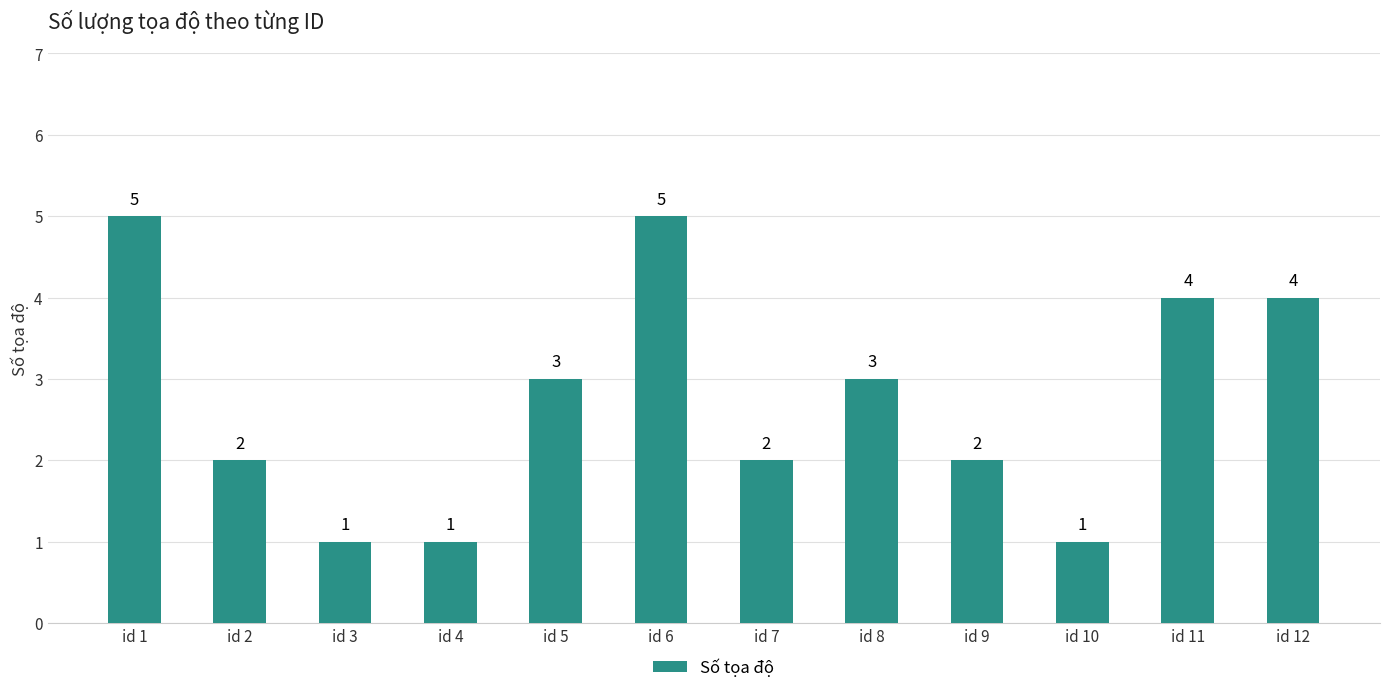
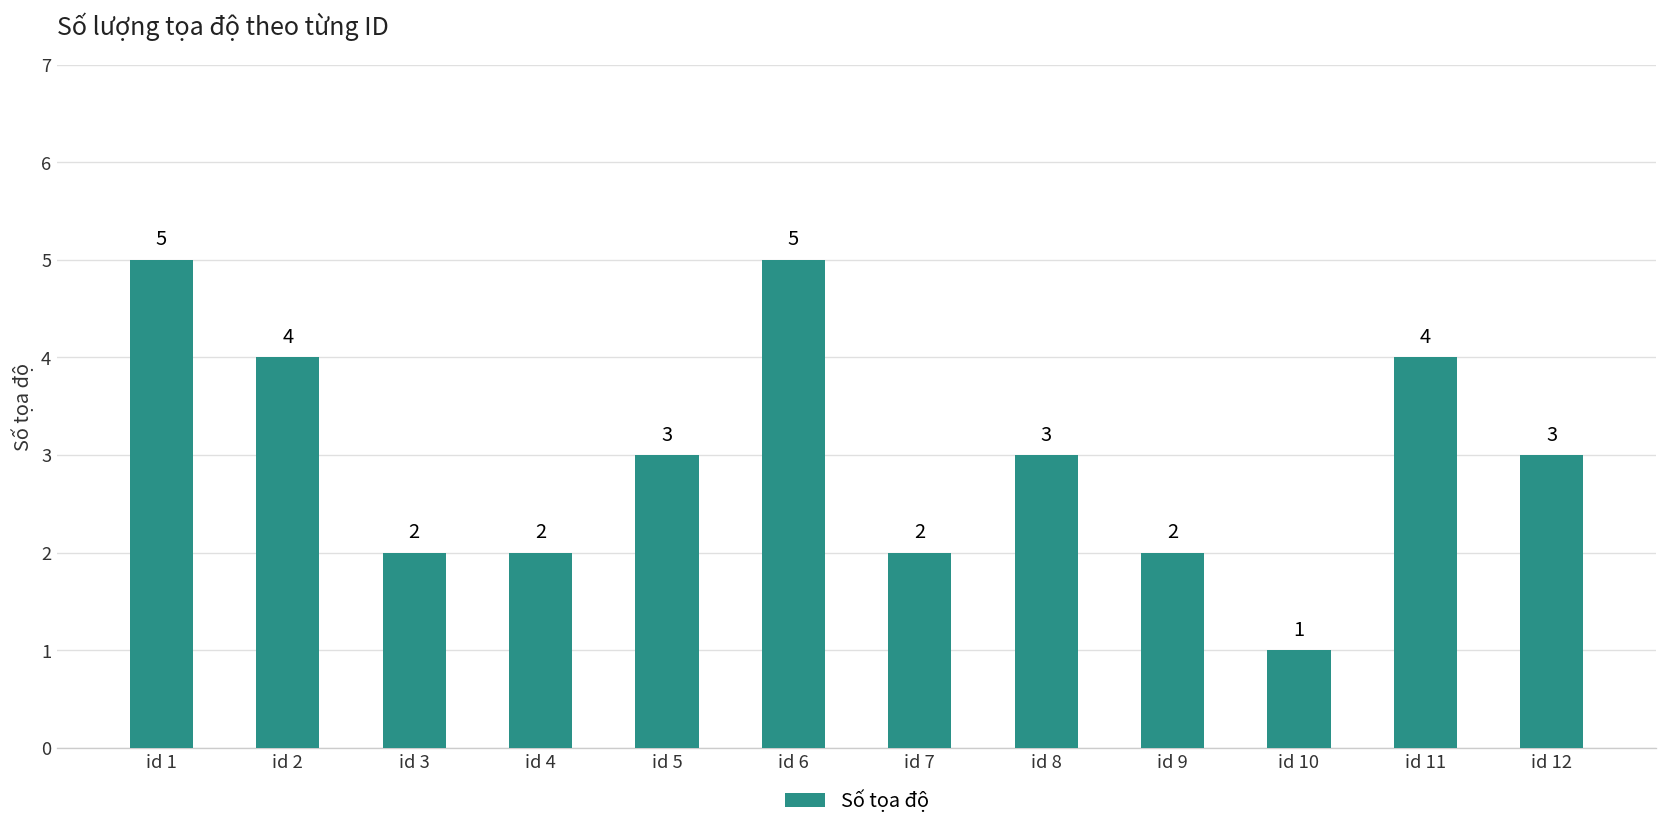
  {
    "id 1": 5,
-   "id 2": 2,
-   "id 3": 1,
-   "id 4": 1,
+   "id 2": 4,
+   "id 3": 2,
+   "id 4": 2,
    "id 5": 3,
    "id 6": 5,
    "id 7": 2,
    "id 8": 3,
    "id 9": 2,
    "id 10": 1,
    "id 11": 4,
-   "id 12": 4
+   "id 12": 3
  }
